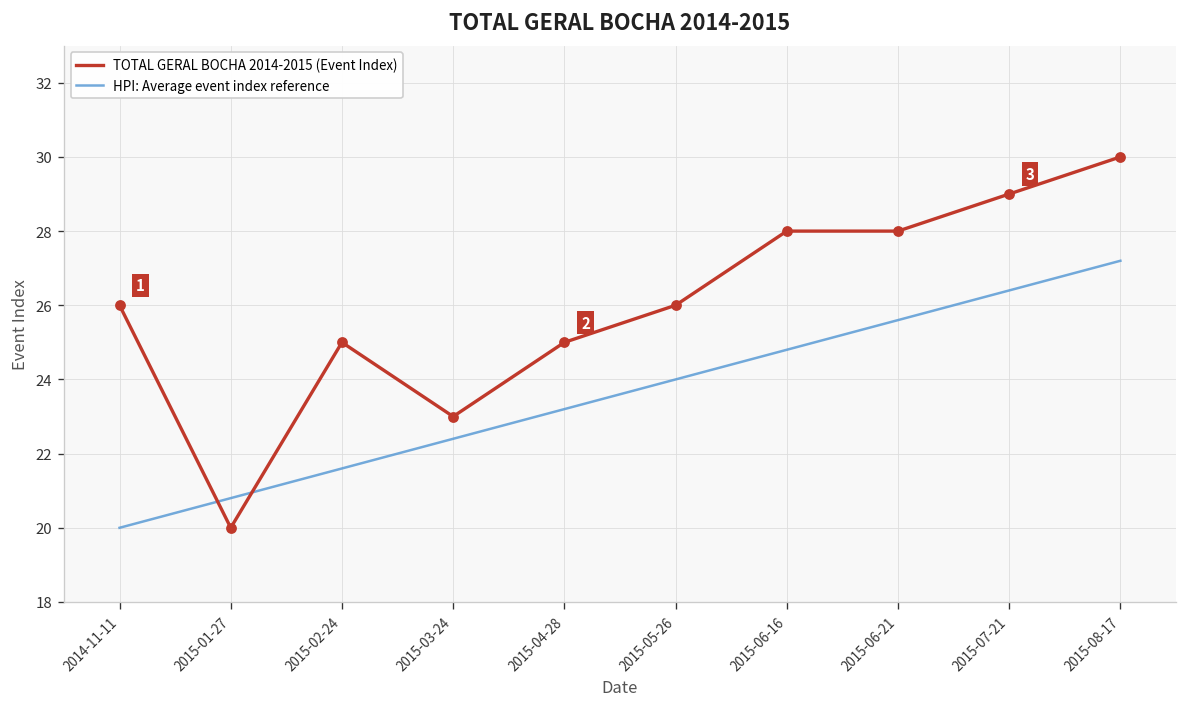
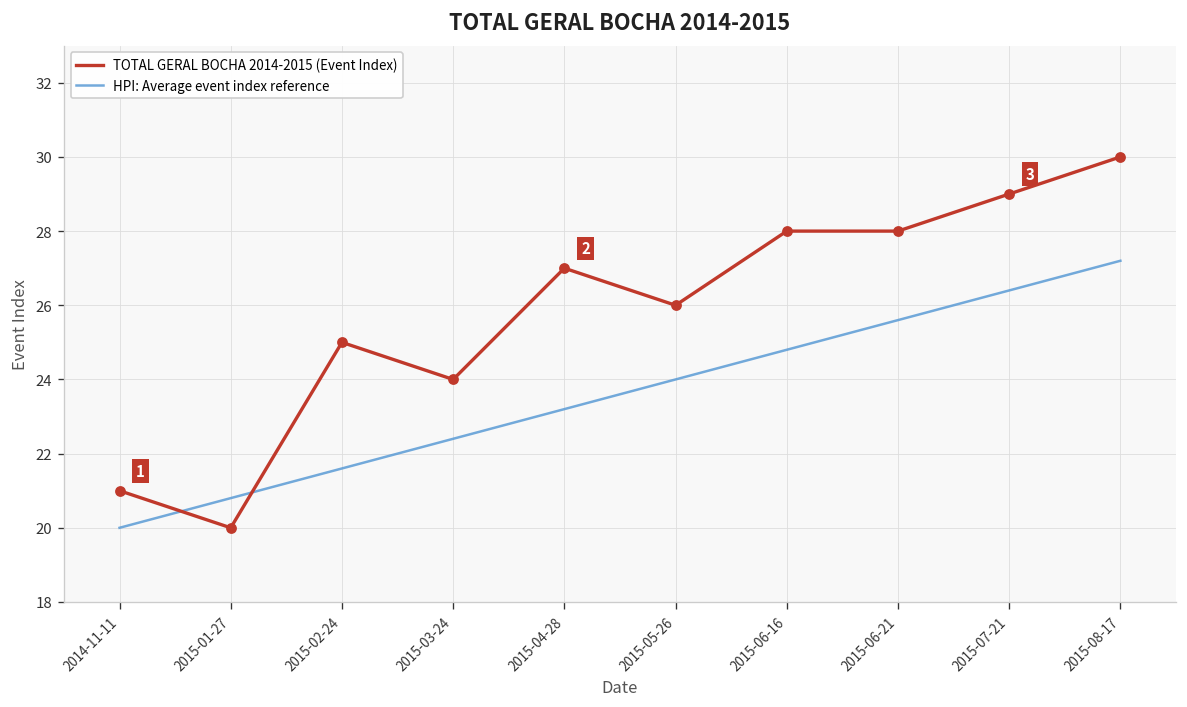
  {
    "TOTAL GERAL BOCHA 2014-2015 (Event Index)": {
-     "2014-11-11": 26,
+     "2014-11-11": 21,
      "2015-01-27": 20,
      "2015-02-24": 25,
-     "2015-03-24": 23,
-     "2015-04-28": 25,
+     "2015-03-24": 24,
+     "2015-04-28": 27,
      "2015-05-26": 26,
      "2015-06-16": 28,
      "2015-06-21": 28,
      "2015-08-17": 30
    },
    "HPI: Average event index reference": {
      "2014-11-11": 20,
      "2015-01-27": 20.8,
      "2015-02-24": 21.6,
      "2015-03-24": 22.4,
      "2015-04-28": 23.2,
      "2015-05-26": 24,
      "2015-06-16": 24.8,
      "2015-06-21": 25.6,
      "2015-07-21": 26.4,
      "2015-08-17": 27.2
    }
  }
